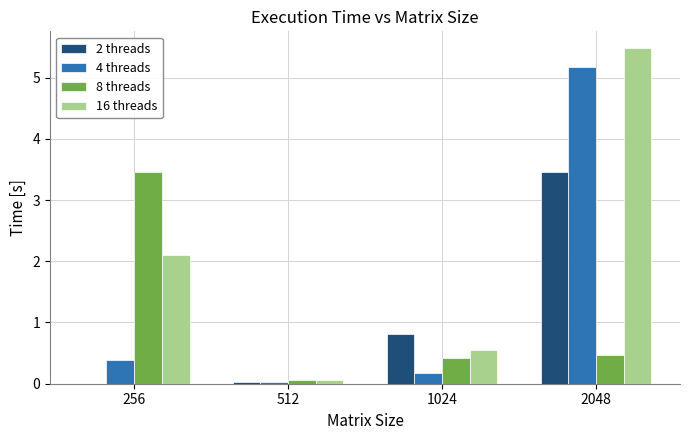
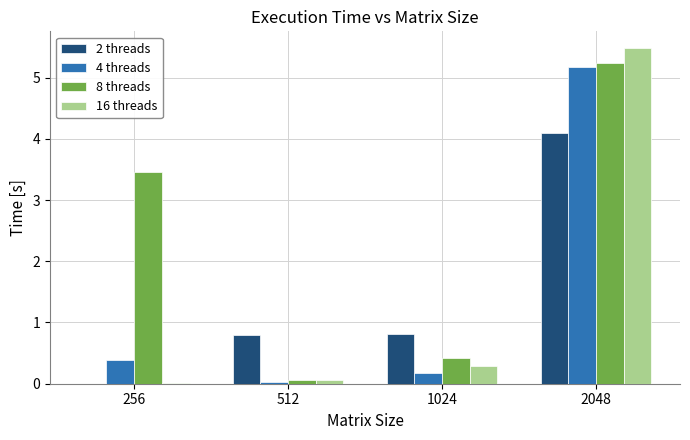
  {
    "2 threads": {
-     "512": 0.0,
+     "512": 0.8,
      "1024": 0.8,
-     "2048": 3.5
+     "2048": 4.1
    },
    "4 threads": {
      "256": 0.4,
      "1024": 0.2,
      "2048": 5.2
    },
    "8 threads": {
      "256": 3.5,
      "512": 0.1,
      "1024": 0.4,
-     "2048": 0.5
+     "2048": 5.2
    },
    "16 threads": {
-     "256": 2.1,
+     "256": 0.0,
      "512": 0.1,
-     "1024": 0.6,
+     "1024": 0.3,
      "2048": 5.5
    }
  }
